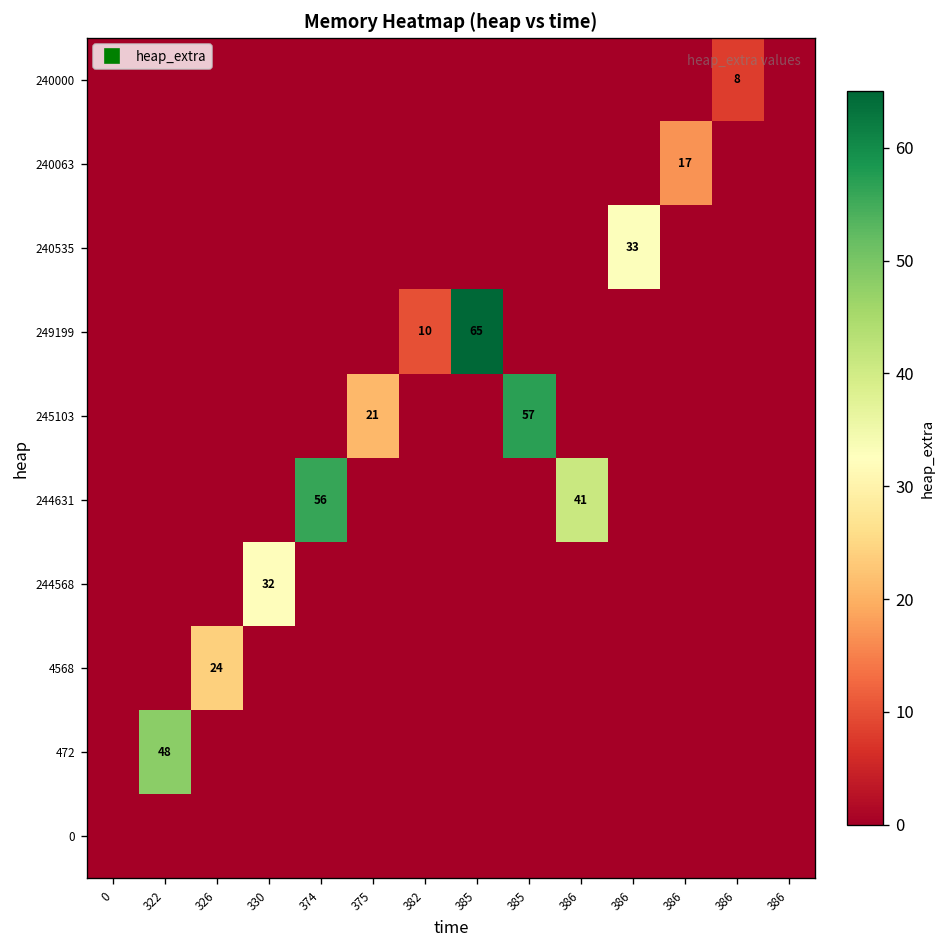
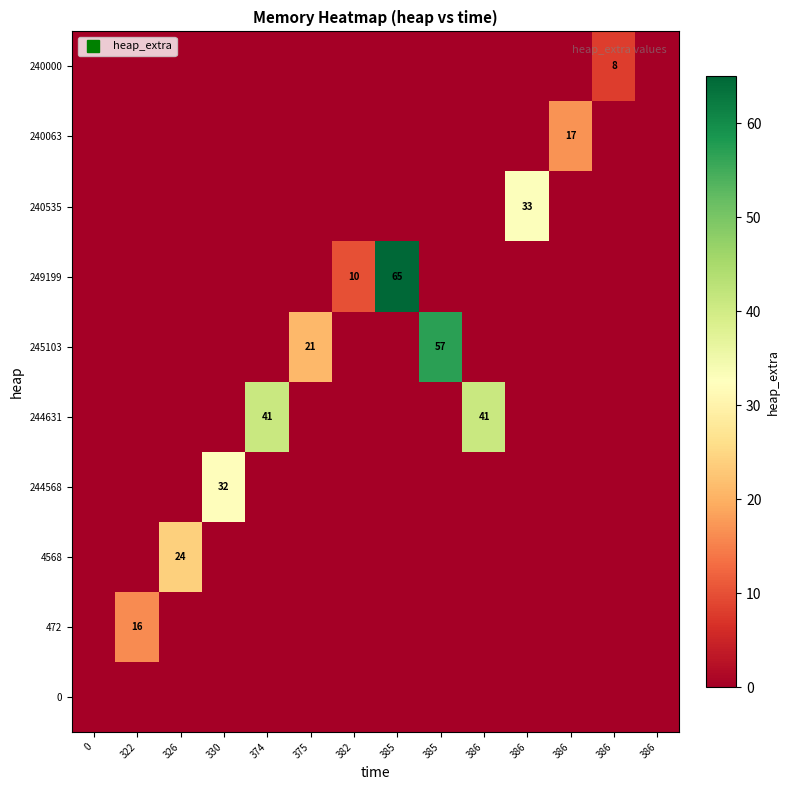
  {
    "249199": {
      "382": 10
    },
    "245103": {
      "375": 21
    },
    "244631": {
-     "374": 56
+     "374": 41
    },
    "244568": {
      "330": 32
    },
    "4568": {
      "326": 24
    },
    "472": {
-     "322": 48
+     "322": 16
    }
  }
